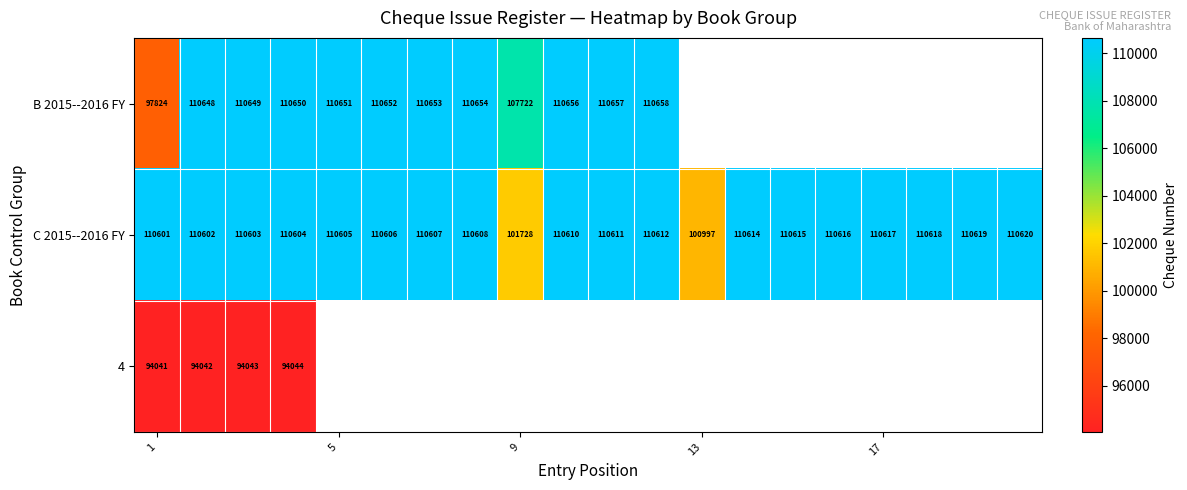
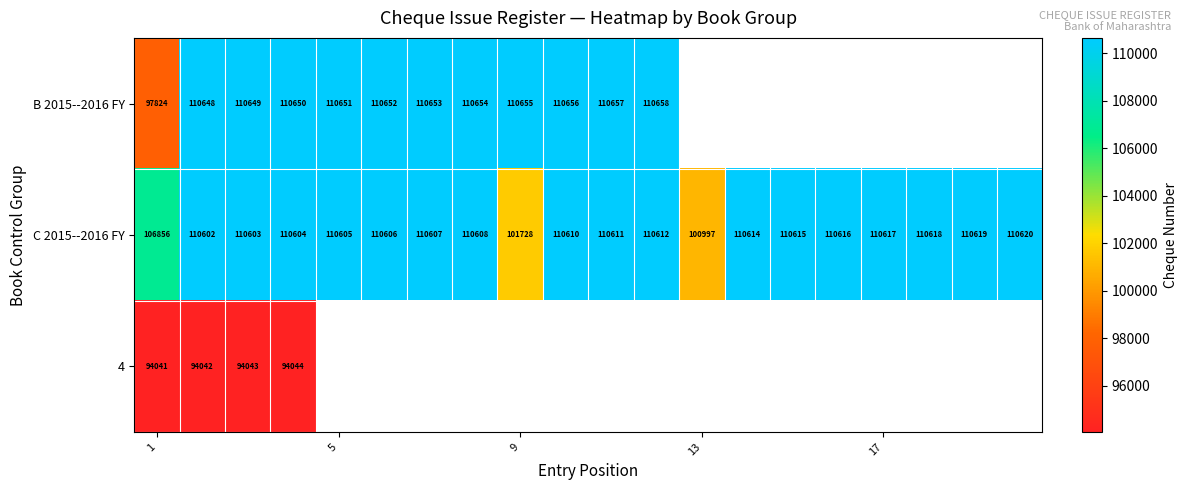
  {
    "B 2015--2016 FY": {
      "1": 97824,
      "5": 110651,
-     "9": 107722
+     "9": 110655
    },
    "C 2015--2016 FY": {
-     "1": 110601,
+     "1": 106856,
      "5": 110605,
      "9": 101728,
      "13": 100997,
      "17": 110617
    },
    "4": {
      "1": 94041
    }
  }
